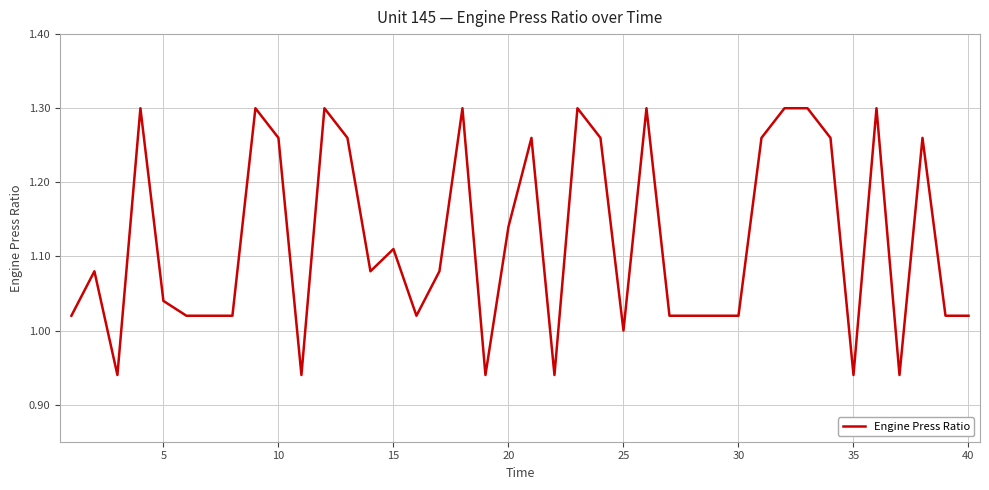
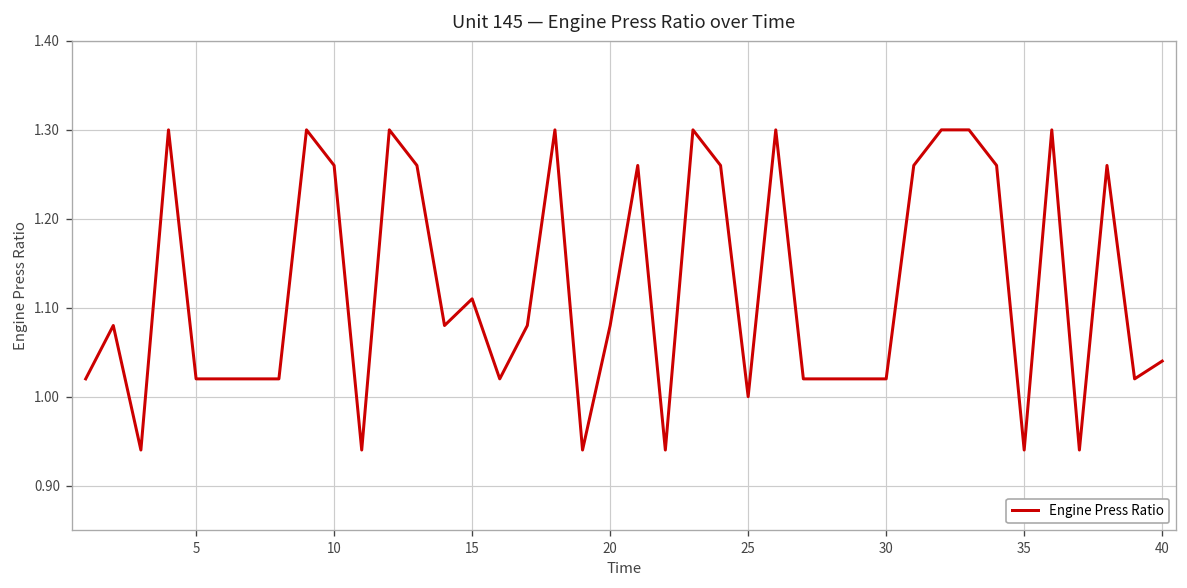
  {
-   "5": 1.04,
+   "5": 1.02,
    "10": 1.26,
    "15": 1.11,
-   "20": 1.14,
+   "20": 1.08,
    "25": 1.00,
    "30": 1.02,
    "35": 0.94,
-   "40": 1.02
+   "40": 1.04
  }
